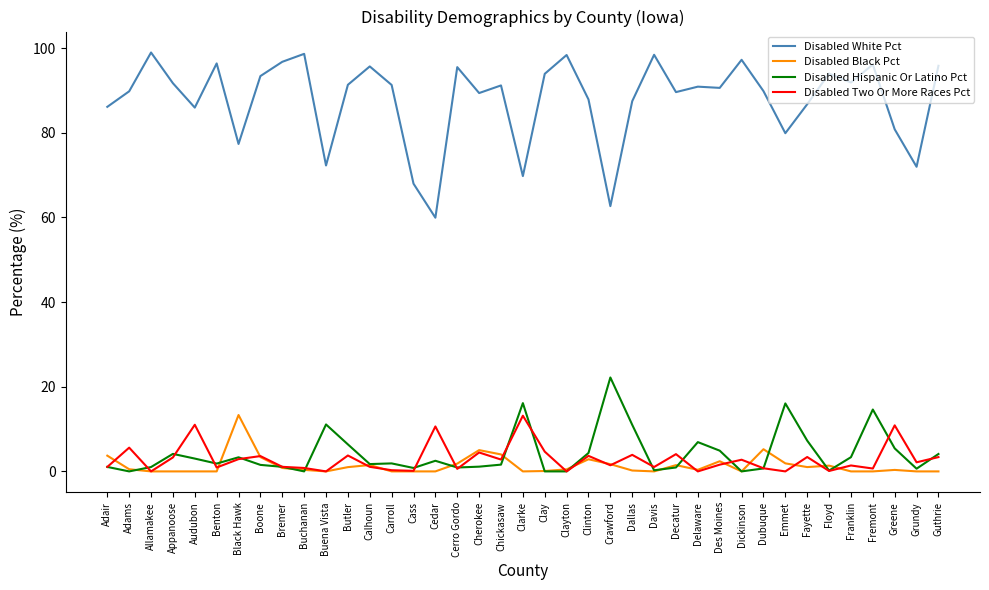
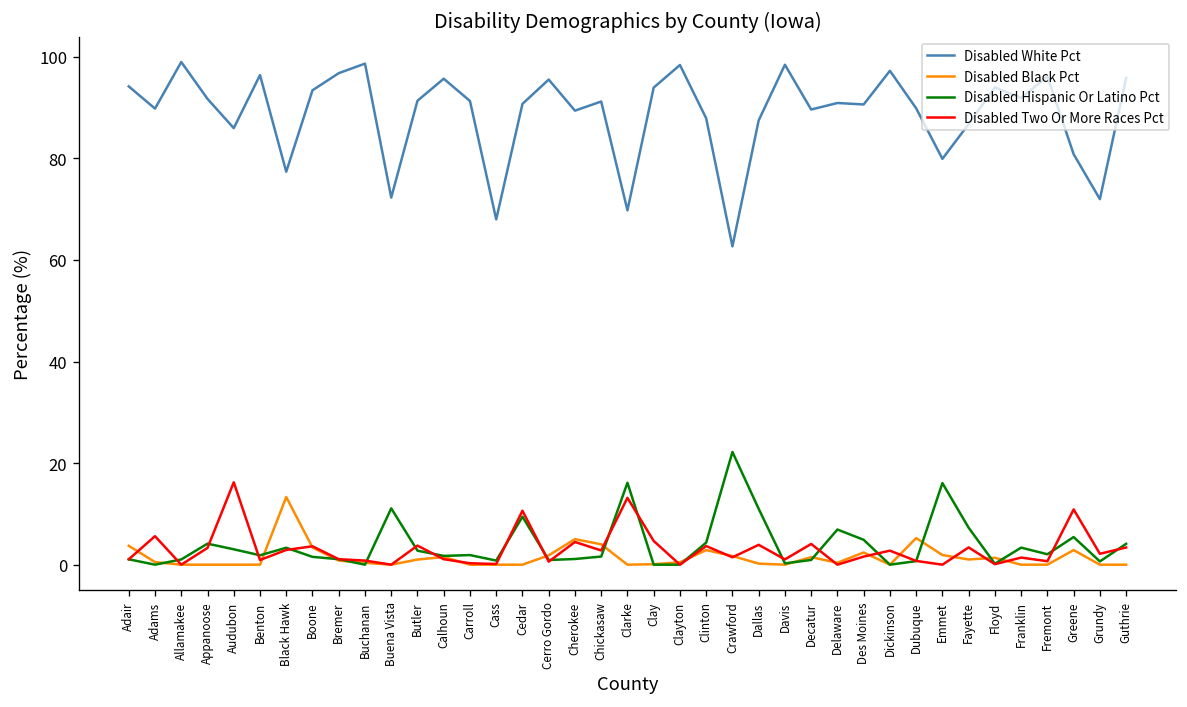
  {
    "Disabled White Pct": {
-     "Adair": 86,
+     "Adair": 94,
      "Adams": 90,
      "Allamakee": 99,
      "Appanoose": 92,
      "Audubon": 86,
      "Benton": 96,
      "Black Hawk": 77,
      "Boone": 93,
      "Bremer": 97,
      "Buchanan": 99,
      "Buena Vista": 72,
      "Butler": 91,
      "Calhoun": 96,
      "Carroll": 91,
      "Cass": 68,
-     "Cedar": 60,
+     "Cedar": 91,
      "Cerro Gordo": 96,
      "Cherokee": 89,
      "Chickasaw": 91,
      "Clarke": 70,
      "Clay": 94,
      "Clayton": 98,
      "Clinton": 88,
      "Crawford": 63,
      "Dallas": 87,
      "Davis": 98,
      "Decatur": 90,
      "Delaware": 91,
      "Des Moines": 91,
      "Dickinson": 97,
      "Dubuque": 90,
      "Emmet": 80,
      "Fayette": 87,
      "Greene": 81,
      "Grundy": 72
    },
    "Disabled Black Pct": {
      "Adair": 4,
      "Appanoose": 0,
      "Audubon": 0,
      "Benton": 0,
      "Black Hawk": 13,
      "Butler": 1,
      "Cedar": 0,
      "Cerro Gordo": 2,
      "Chickasaw": 4,
      "Clarke": 0,
      "Clinton": 3,
      "Dallas": 0,
      "Des Moines": 2,
      "Dubuque": 5,
      "Emmet": 2,
      "Fayette": 1,
      "Floyd": 1,
      "Franklin": 0,
      "Fremont": 0,
-     "Greene": 0,
+     "Greene": 3,
      "Grundy": 0,
      "Guthrie": 0
    },
    "Disabled Hispanic Or Latino Pct": {
      "Allamakee": 1,
      "Appanoose": 4,
      "Audubon": 3,
      "Benton": 2,
      "Boone": 2,
      "Buena Vista": 11,
-     "Butler": 6,
+     "Butler": 3,
      "Carroll": 2,
      "Cass": 1,
-     "Cedar": 3,
+     "Cedar": 9,
      "Cherokee": 1,
      "Chickasaw": 2,
      "Clarke": 16,
      "Clinton": 4,
      "Crawford": 22,
      "Dallas": 11,
      "Delaware": 7,
      "Des Moines": 5,
      "Emmet": 16,
      "Fayette": 7,
      "Franklin": 3,
-     "Fremont": 15,
+     "Fremont": 2,
      "Greene": 5,
      "Grundy": 1,
      "Guthrie": 4
    },
    "Disabled Two Or More Races Pct": {
      "Adams": 6,
      "Appanoose": 3,
-     "Audubon": 11,
+     "Audubon": 16,
      "Benton": 1,
      "Butler": 4,
      "Cedar": 11,
      "Chickasaw": 3,
      "Clarke": 13,
      "Clay": 5,
      "Clinton": 4,
      "Dallas": 4,
      "Davis": 1,
      "Decatur": 4,
      "Des Moines": 2,
      "Dickinson": 3,
      "Emmet": 0,
      "Fayette": 3,
      "Franklin": 1,
      "Fremont": 1,
      "Greene": 11,
      "Grundy": 2,
      "Guthrie": 3
    }
  }
